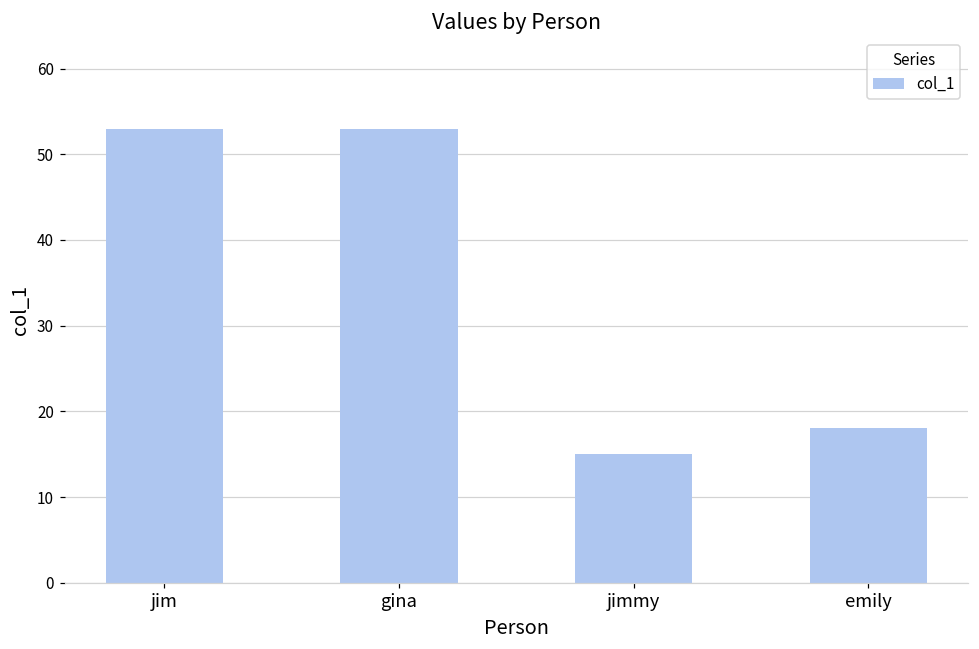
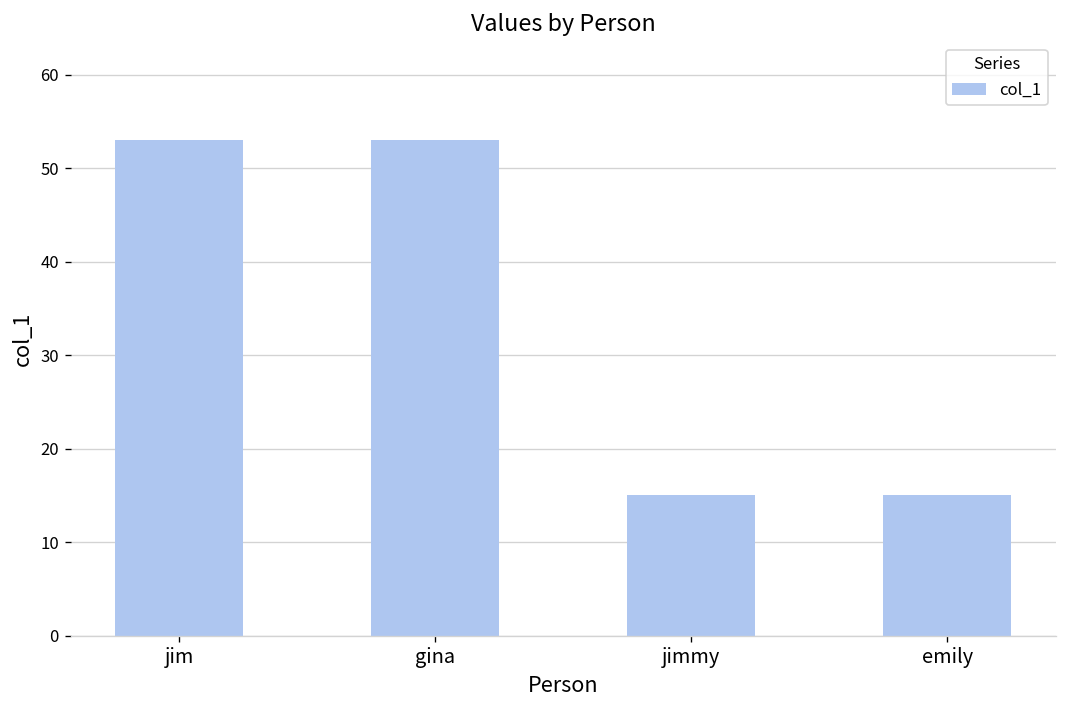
  {
    "jim": 53,
    "gina": 53,
    "jimmy": 15,
-   "emily": 18
+   "emily": 15
  }
